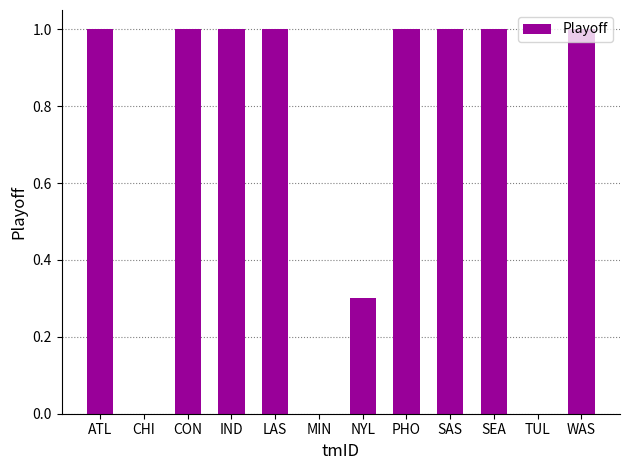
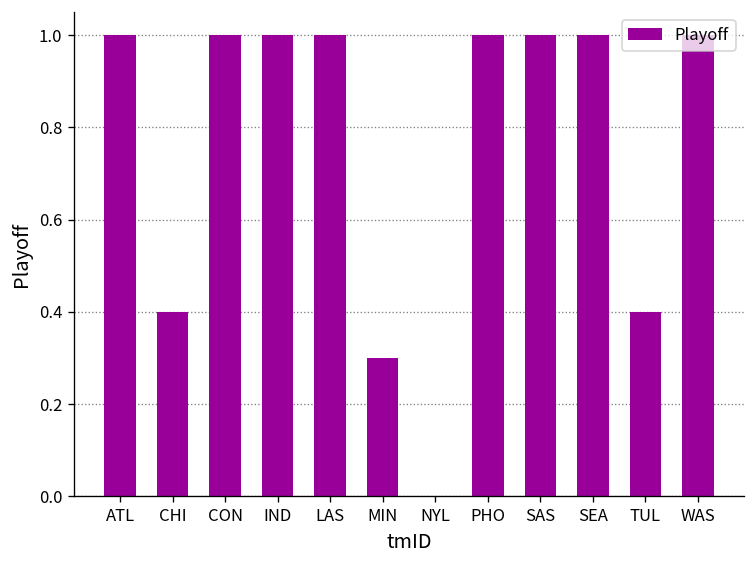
  {
    "ATL": 1.0,
-   "CHI": 0.0,
+   "CHI": 0.4,
    "CON": 1.0,
    "IND": 1.0,
    "LAS": 1.0,
-   "MIN": 0.0,
-   "NYL": 0.3,
+   "MIN": 0.3,
+   "NYL": 0.0,
    "PHO": 1.0,
    "SAS": 1.0,
    "SEA": 1.0,
-   "TUL": 0.0
+   "TUL": 0.4
  }
